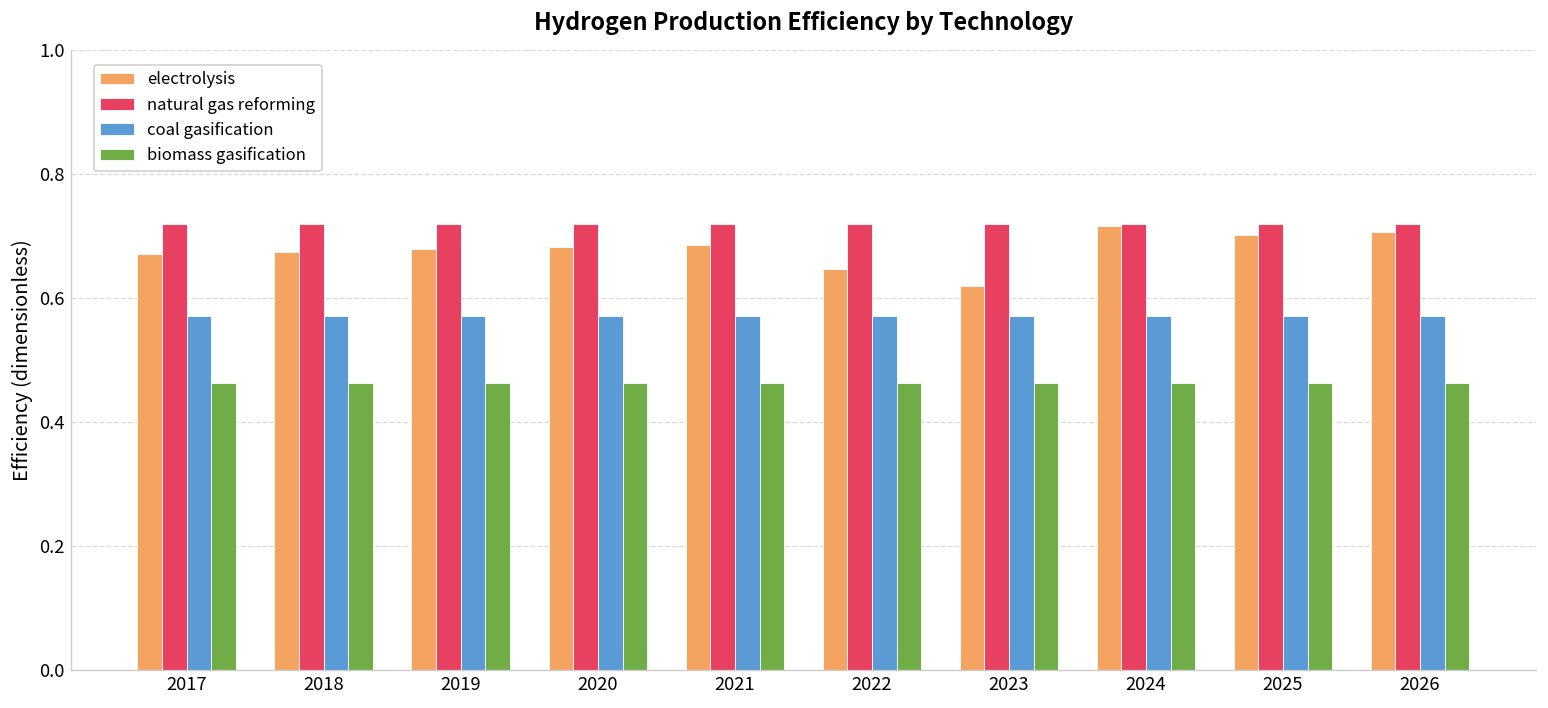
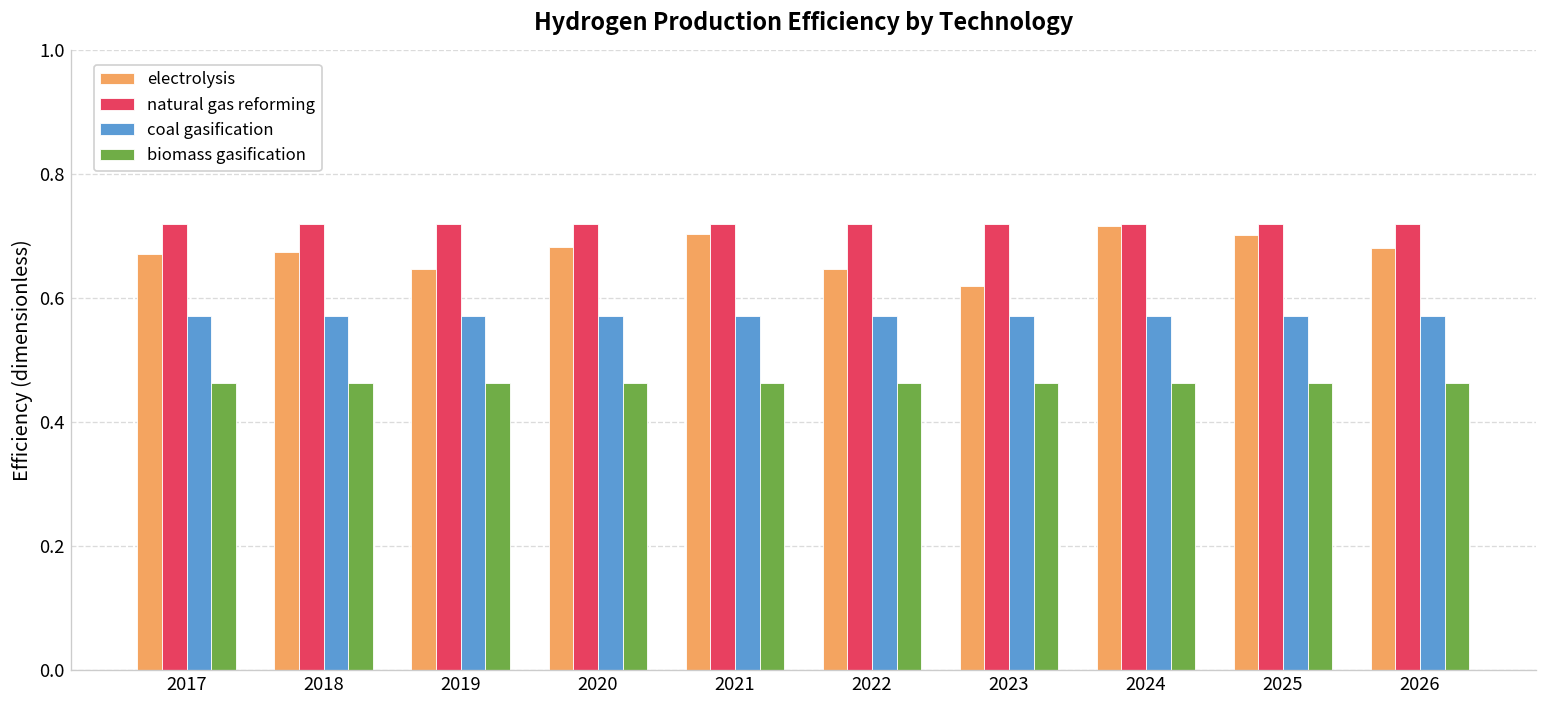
  {
    "electrolysis": {
      "2017": 0.67,
      "2018": 0.67,
-     "2019": 0.68,
+     "2019": 0.65,
      "2020": 0.68,
-     "2021": 0.69,
+     "2021": 0.70,
      "2022": 0.65,
      "2023": 0.62,
      "2024": 0.72,
      "2025": 0.70,
-     "2026": 0.71
+     "2026": 0.68
    },
    "natural gas reforming": {
      "2017": 0.72,
      "2018": 0.72,
      "2019": 0.72,
      "2020": 0.72,
      "2021": 0.72,
      "2022": 0.72,
      "2023": 0.72,
      "2024": 0.72,
      "2025": 0.72,
      "2026": 0.72
    },
    "coal gasification": {
      "2017": 0.57,
      "2018": 0.57,
      "2019": 0.57,
      "2020": 0.57,
      "2021": 0.57,
      "2022": 0.57,
      "2023": 0.57,
      "2024": 0.57,
      "2025": 0.57,
      "2026": 0.57
    },
    "biomass gasification": {
      "2017": 0.46,
      "2018": 0.46,
      "2019": 0.46,
      "2020": 0.46,
      "2021": 0.46,
      "2022": 0.46,
      "2023": 0.46,
      "2024": 0.46,
      "2025": 0.46,
      "2026": 0.46
    }
  }
